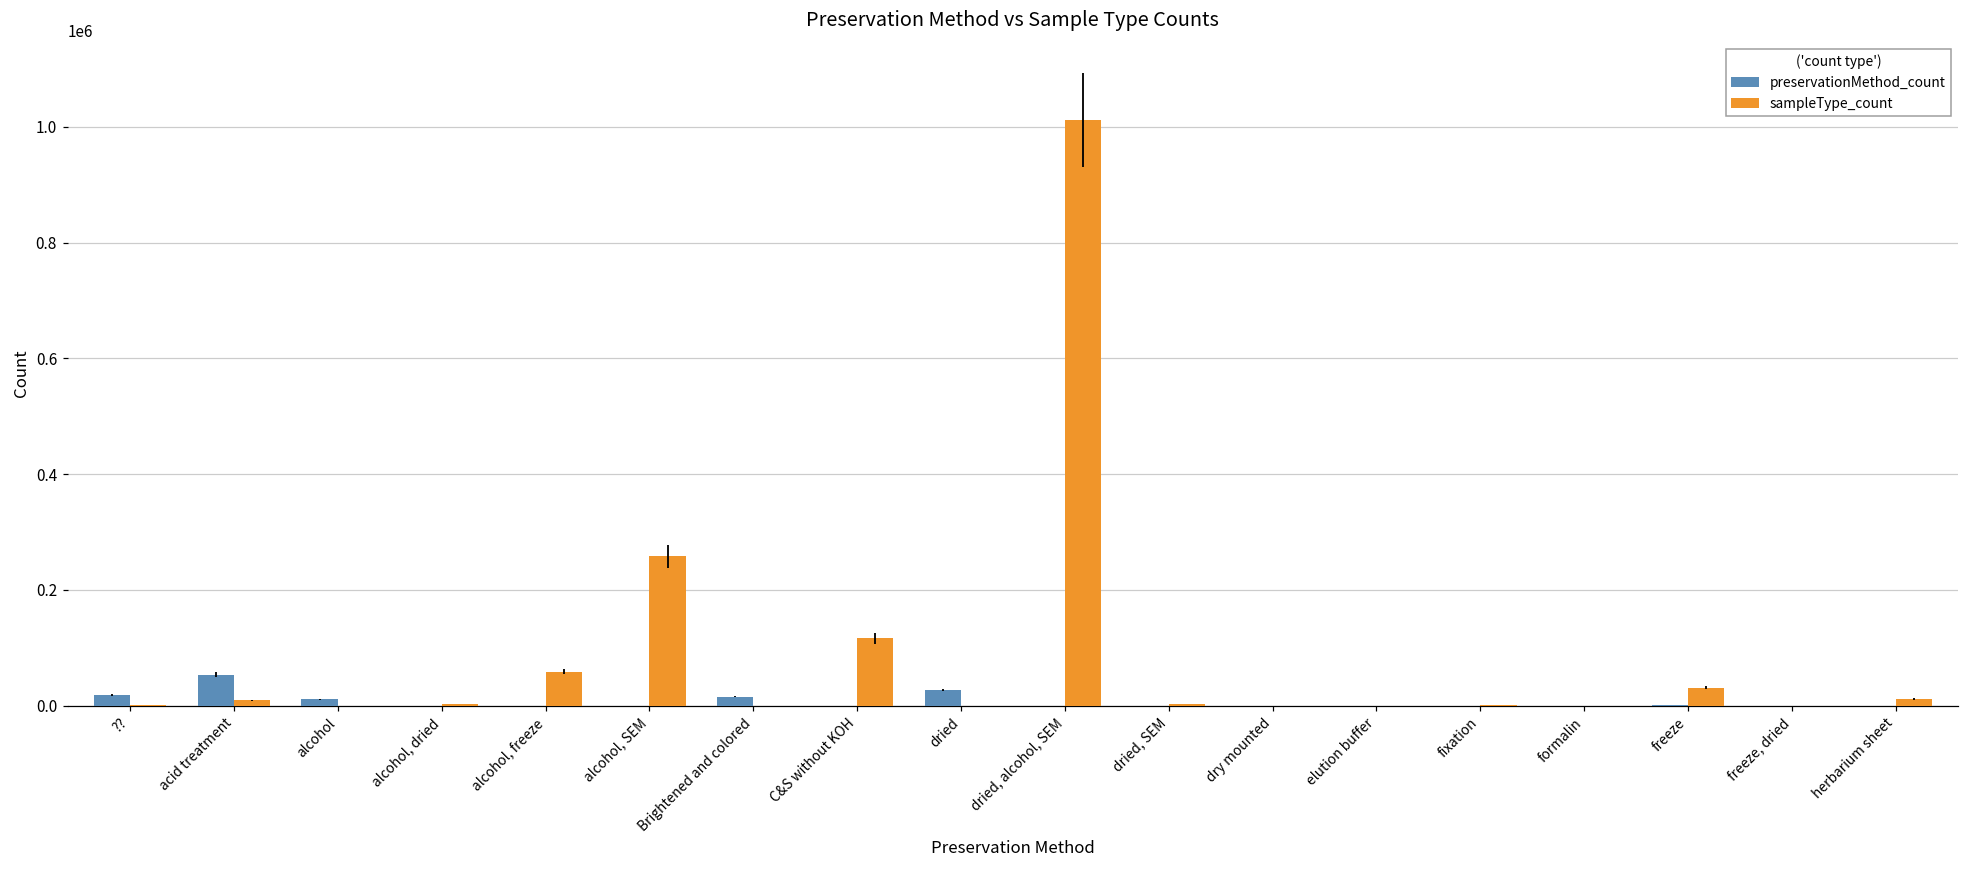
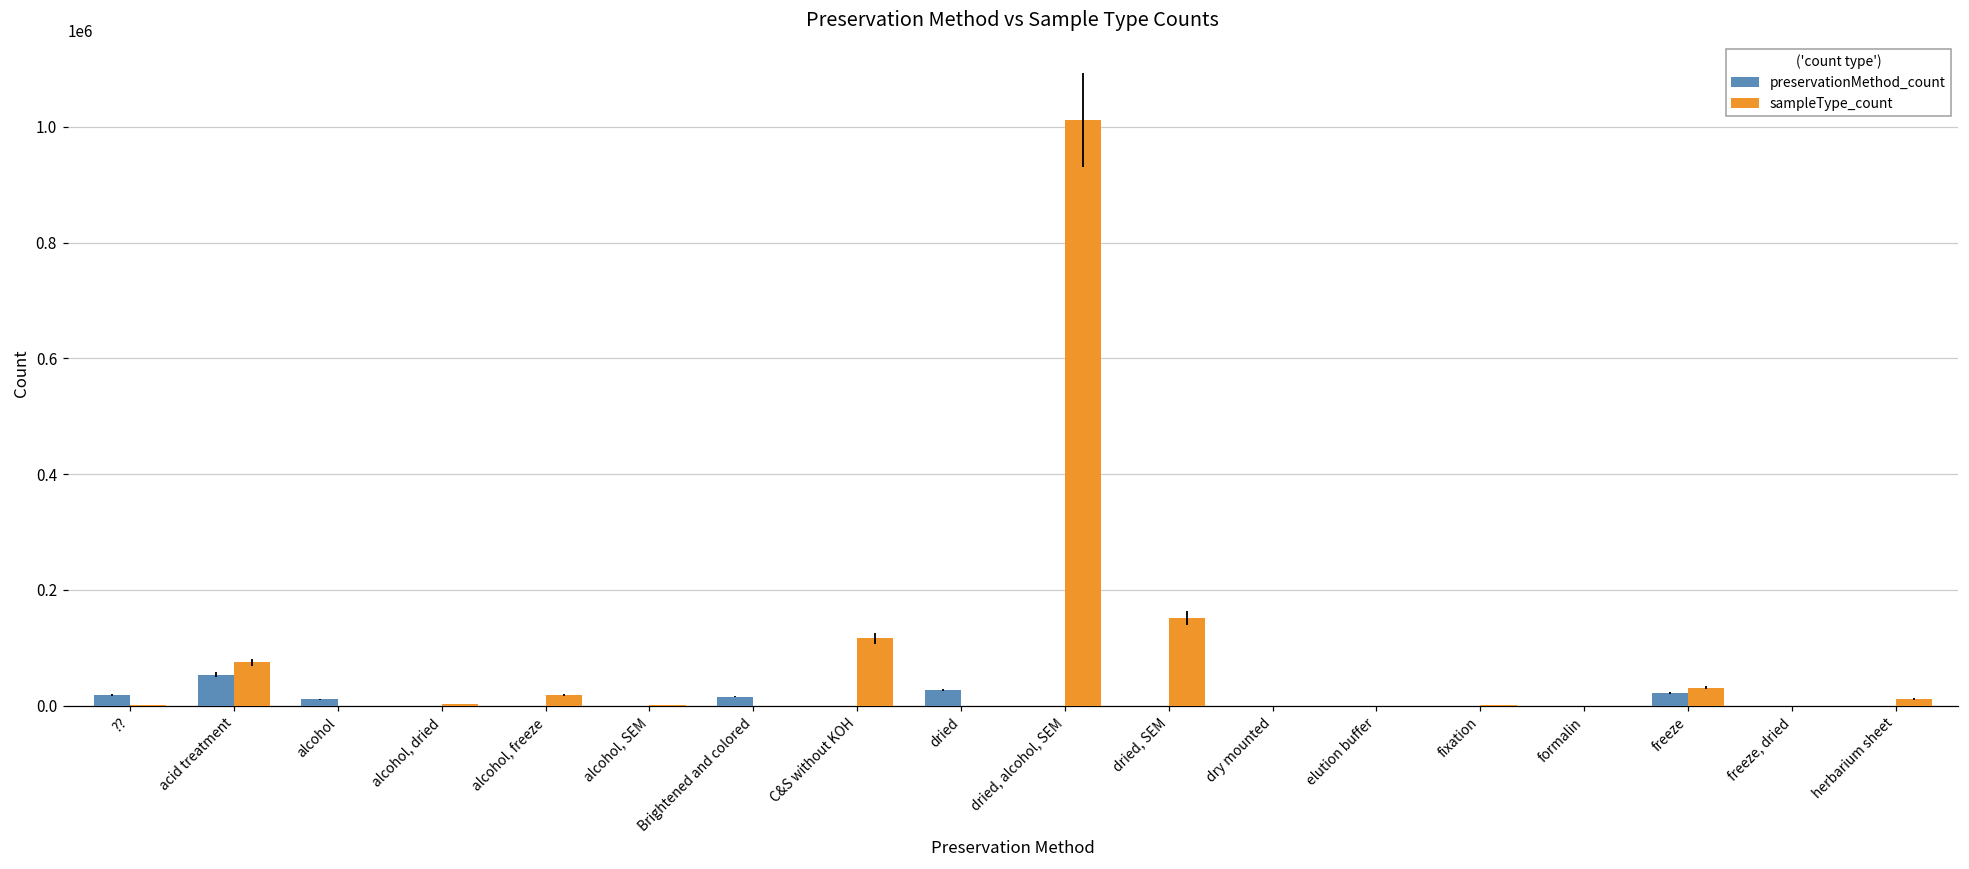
  {
    "preservationMethod_count": {
      "??": 20000,
      "acid treatment": 50000,
      "alcohol": 10000,
      "Brightened and colored": 20000,
      "dried": 30000,
-     "freeze": 0
+     "freeze": 20000
    },
    "sampleType_count": {
-     "acid treatment": 10000,
-     "alcohol, freeze": 60000,
-     "alcohol, SEM": 260000,
+     "acid treatment": 70000,
+     "alcohol, freeze": 20000,
+     "alcohol, SEM": 0,
      "C&S without KOH": 120000,
      "dried, alcohol, SEM": 1010000,
-     "dried, SEM": 0,
+     "dried, SEM": 150000,
      "freeze": 30000,
      "herbarium sheet": 10000
    }
  }
